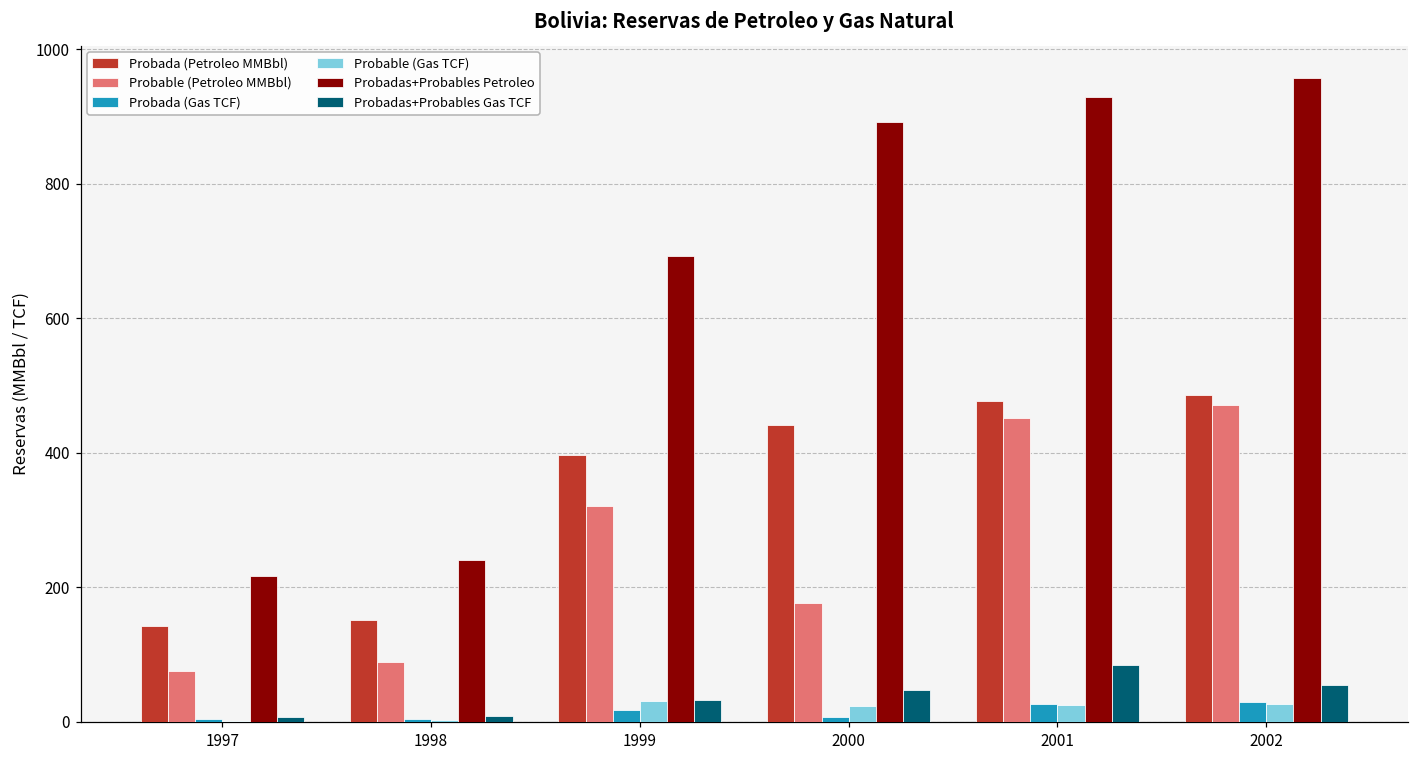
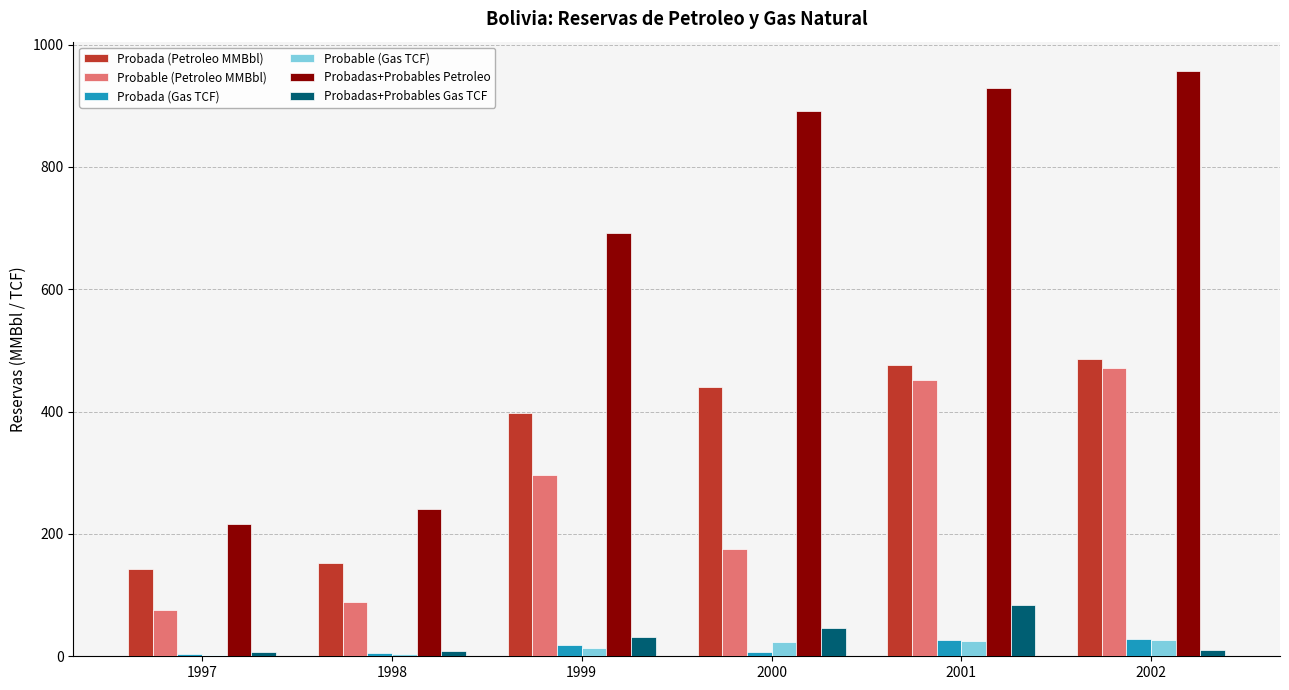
  {
    "Probada (Petroleo MMBbl)": {
      "1997": 140,
      "1998": 150,
      "1999": 400,
      "2000": 440,
      "2001": 480,
      "2002": 490
    },
    "Probable (Petroleo MMBbl)": {
      "1997": 80,
      "1998": 90,
-     "1999": 320,
+     "1999": 300,
      "2000": 180,
      "2001": 450,
      "2002": 470
    },
    "Probada (Gas TCF)": {
      "1998": 10,
      "1999": 20,
      "2000": 10,
      "2001": 30,
      "2002": 30
    },
    "Probable (Gas TCF)": {
-     "1999": 30,
+     "1999": 10,
      "2000": 20,
      "2001": 30,
      "2002": 30
    },
    "Probadas+Probables Petroleo": {
      "1997": 220,
      "1998": 240,
      "1999": 690,
      "2000": 890,
      "2001": 930,
      "2002": 960
    },
    "Probadas+Probables Gas TCF": {
      "1997": 10,
      "1998": 10,
      "1999": 30,
      "2000": 50,
      "2001": 80,
-     "2002": 60
+     "2002": 10
    }
  }
